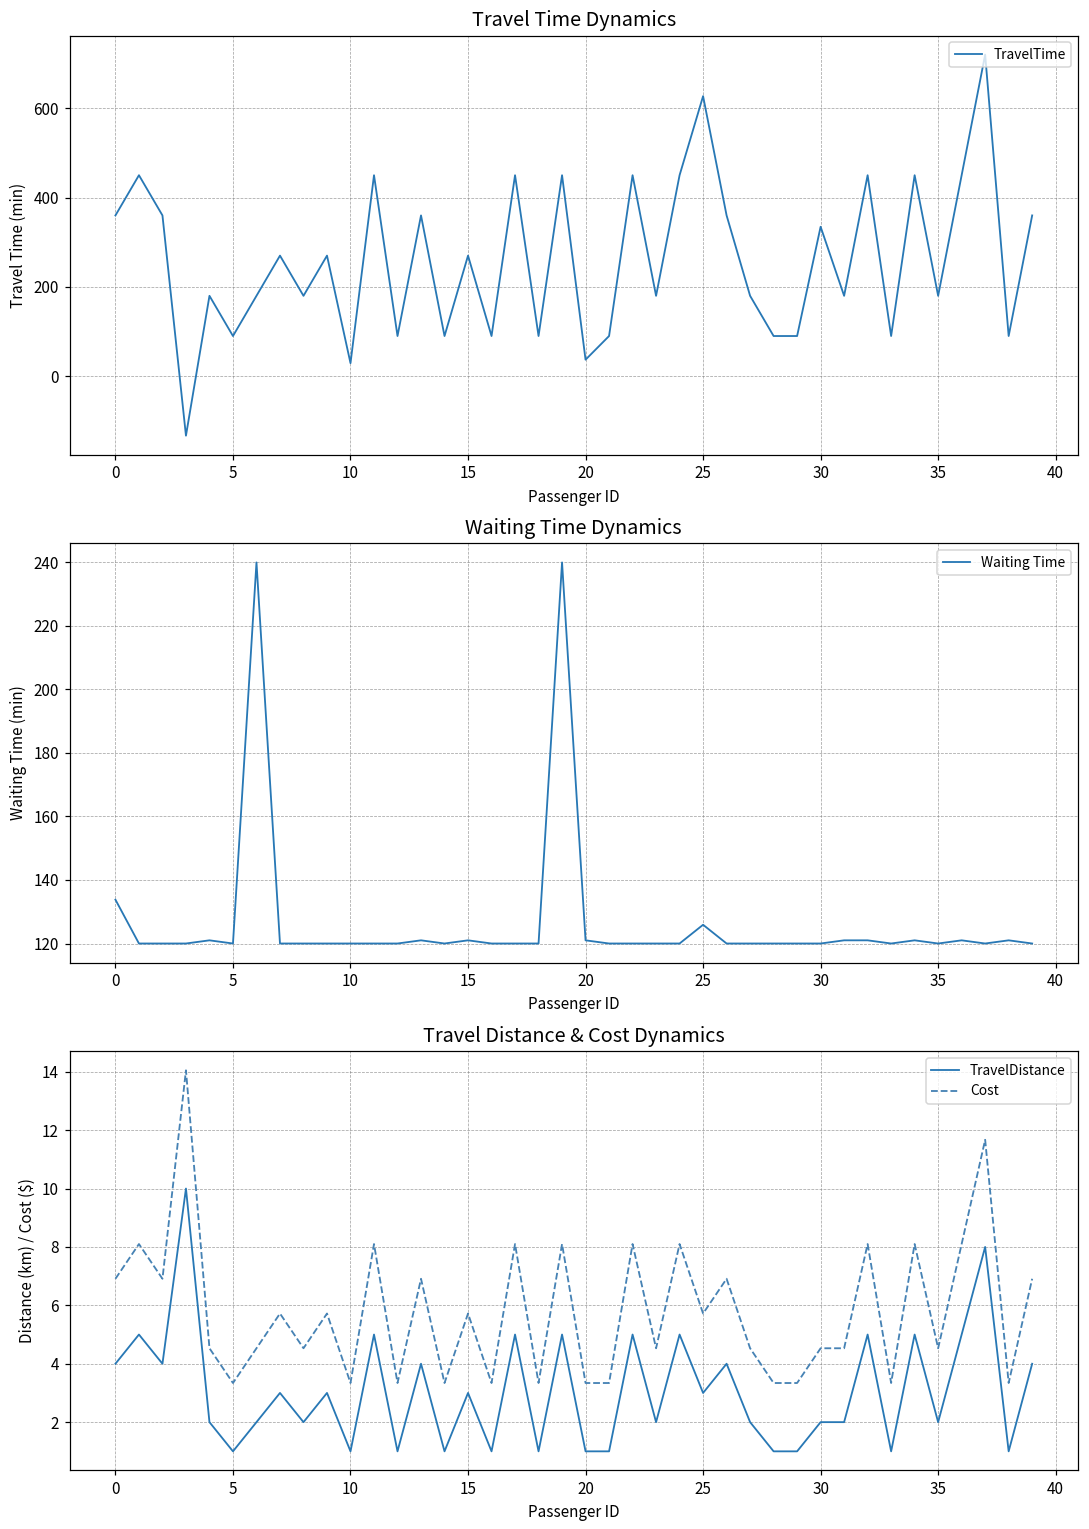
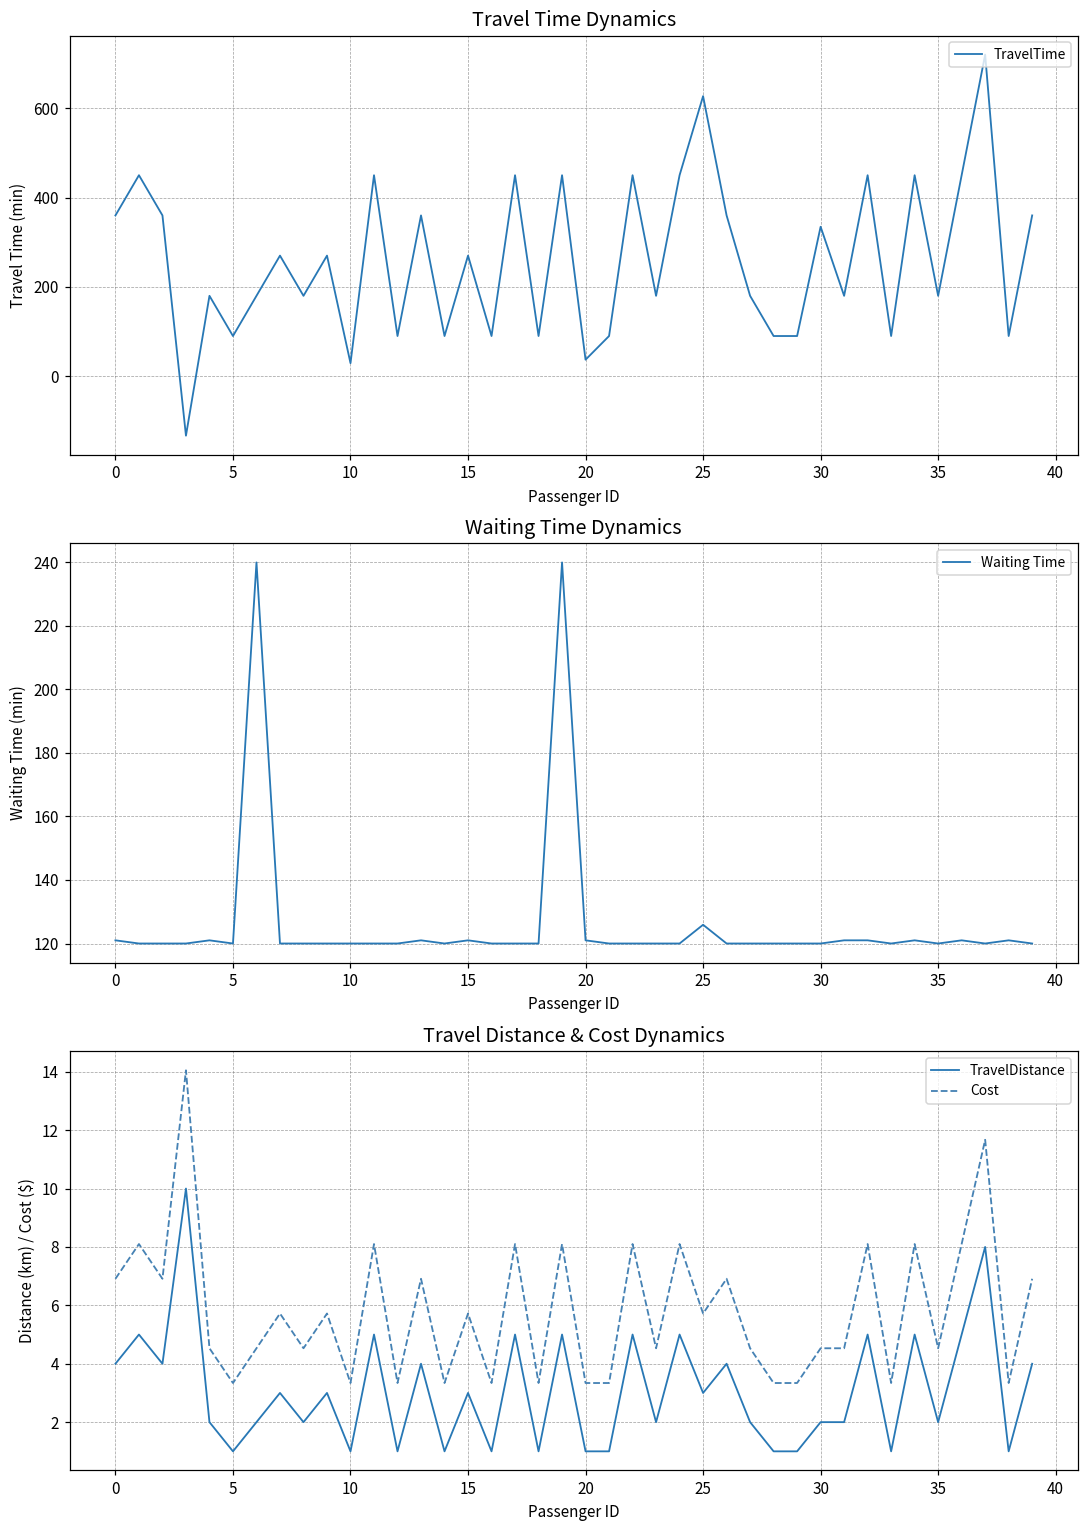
  {
    "Travel Time Dynamics": {
      "0": 360,
      "5": 90,
      "10": 30,
      "15": 270,
      "20": 40,
      "25": 630,
      "30": 330,
      "35": 180
    },
    "Waiting Time Dynamics": {
-     "0": 134,
+     "0": 121,
      "5": 120,
      "10": 120,
      "15": 121,
      "20": 121,
      "25": 126,
      "30": 120,
      "35": 120
    }
  }
